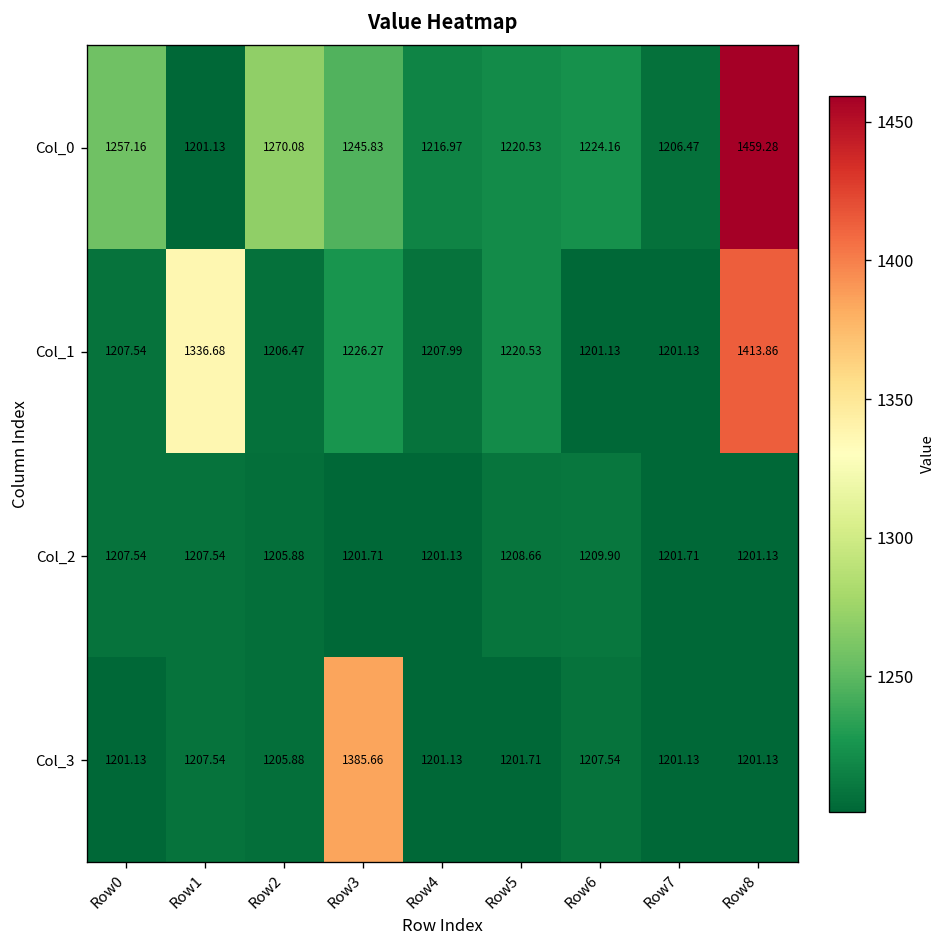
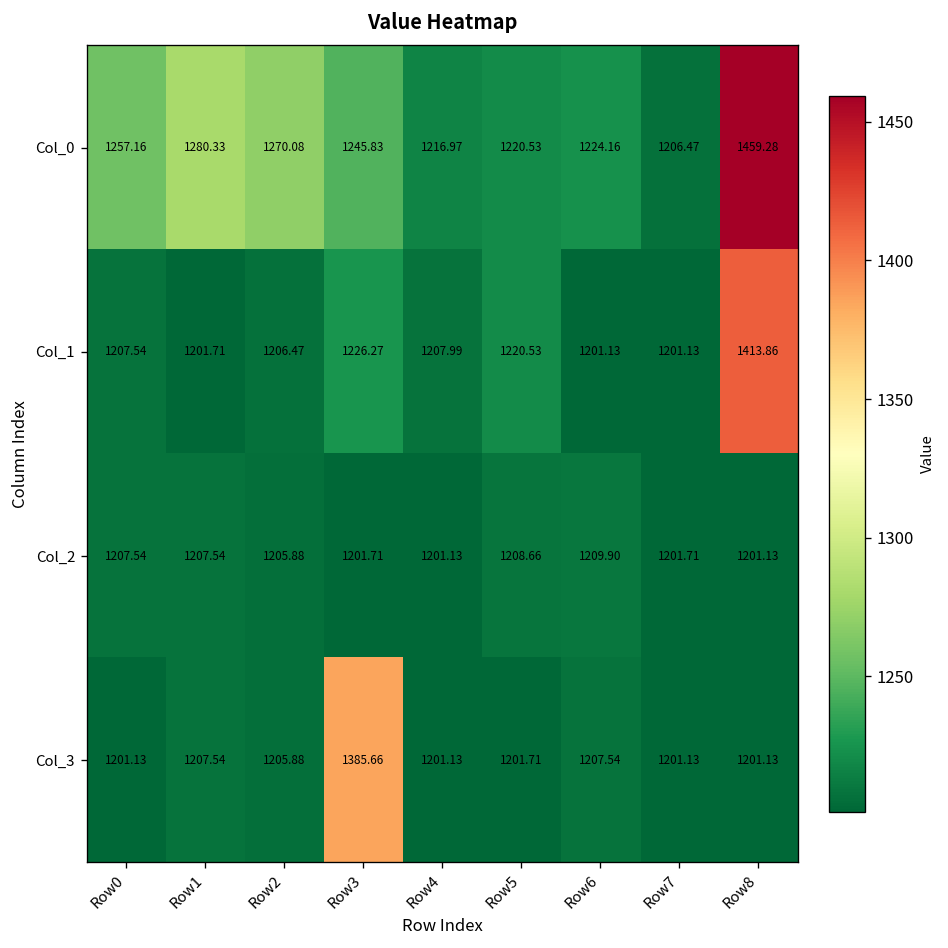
  {
    "Col_0": {
      "Row0": 1257.16,
-     "Row1": 1201.13,
+     "Row1": 1280.33,
      "Row2": 1270.08,
      "Row3": 1245.83,
      "Row4": 1216.97,
      "Row5": 1220.53,
      "Row6": 1224.16,
      "Row7": 1206.47,
      "Row8": 1459.28
    },
    "Col_1": {
      "Row0": 1207.54,
-     "Row1": 1336.68,
+     "Row1": 1201.71,
      "Row2": 1206.47,
      "Row3": 1226.27,
      "Row4": 1207.99,
      "Row5": 1220.53,
      "Row6": 1201.13,
      "Row7": 1201.13,
      "Row8": 1413.86
    },
    "Col_2": {
      "Row0": 1207.54,
      "Row1": 1207.54,
      "Row2": 1205.88,
      "Row3": 1201.71,
      "Row4": 1201.13,
      "Row5": 1208.66,
      "Row6": 1209.90,
      "Row7": 1201.71,
      "Row8": 1201.13
    },
    "Col_3": {
      "Row0": 1201.13,
      "Row1": 1207.54,
      "Row2": 1205.88,
      "Row3": 1385.66,
      "Row4": 1201.13,
      "Row5": 1201.71,
      "Row6": 1207.54,
      "Row7": 1201.13,
      "Row8": 1201.13
    }
  }
